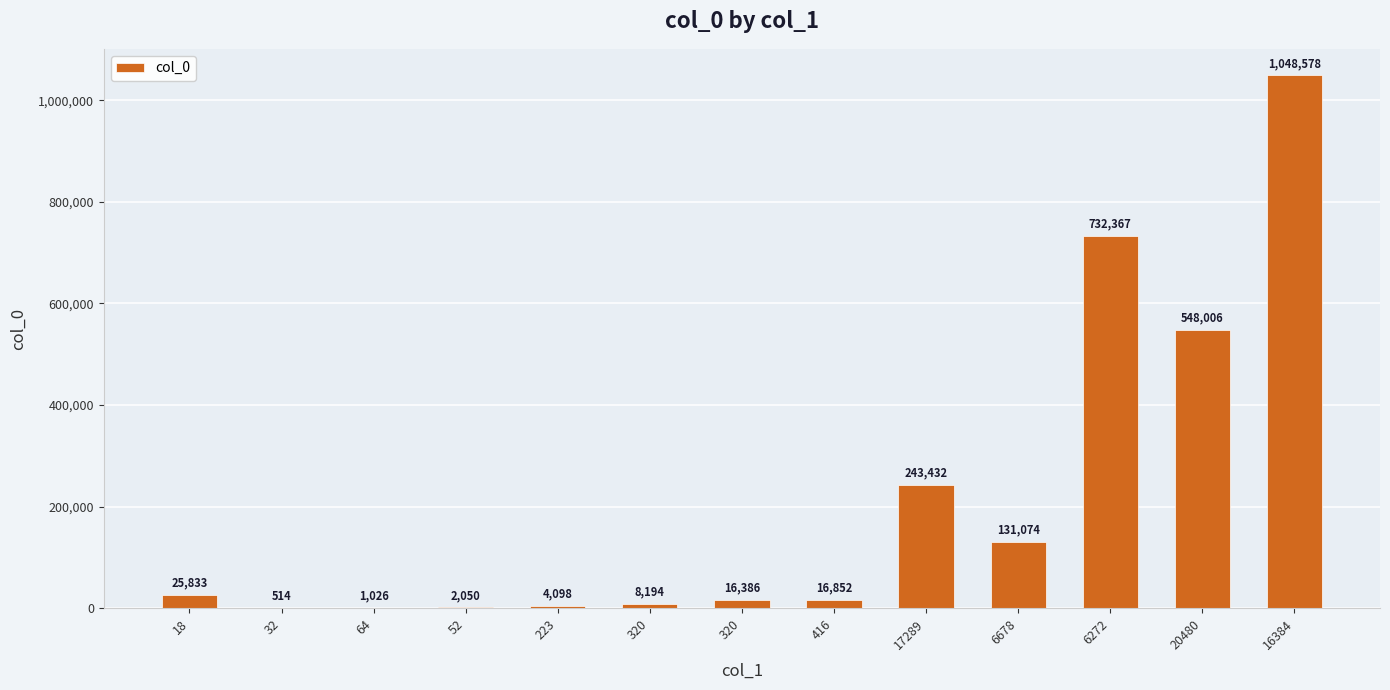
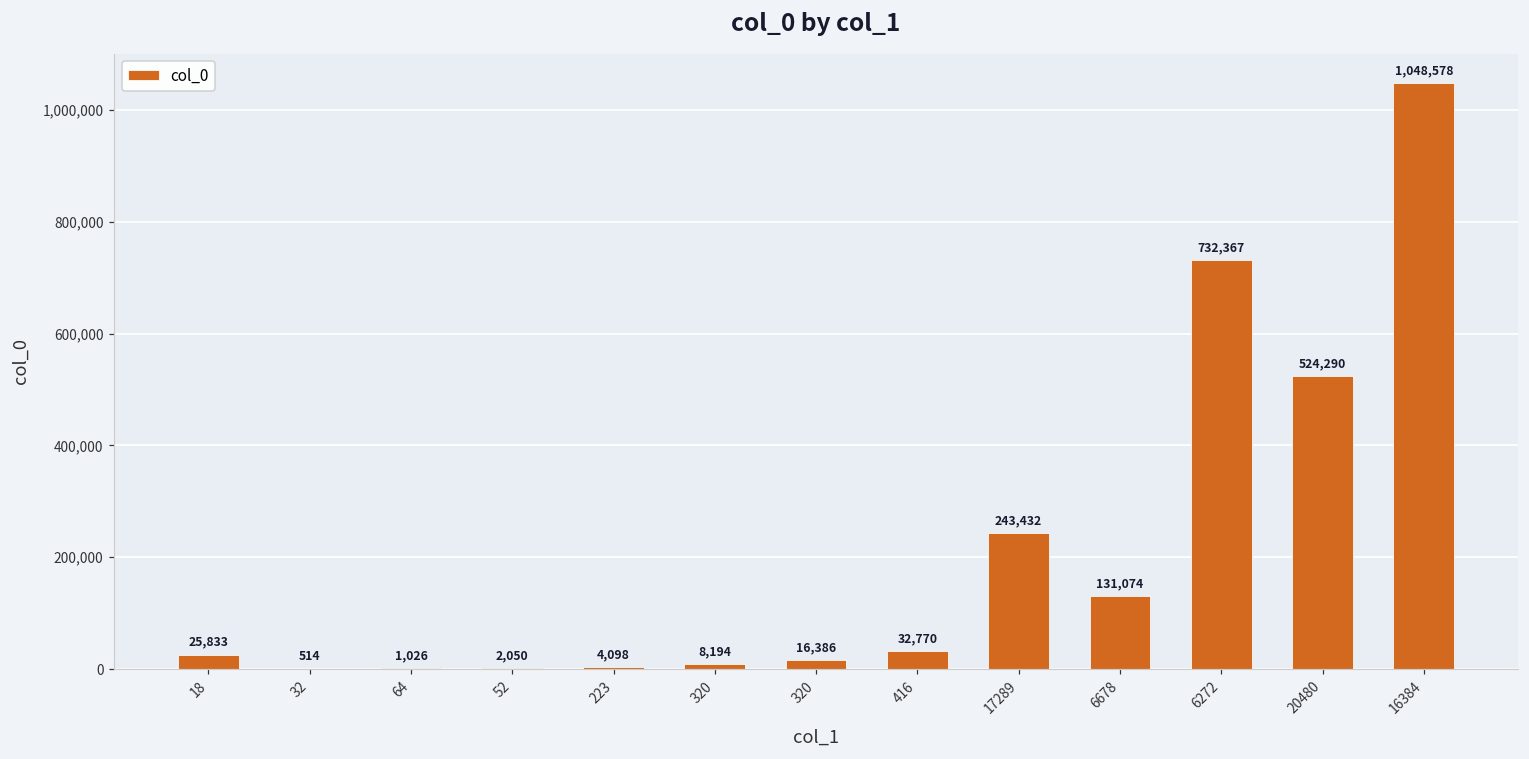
  {
    "18": "25,833",
    "32": "514",
    "64": "1,026",
    "52": "2,050",
    "223": "4,098",
-   "416": "16,852",
+   "416": "32,770",
    "17289": "243,432",
    "6678": "131,074",
    "6272": "732,367",
-   "20480": "548,006",
+   "20480": "524,290",
    "16384": "1,048,578"
  }
